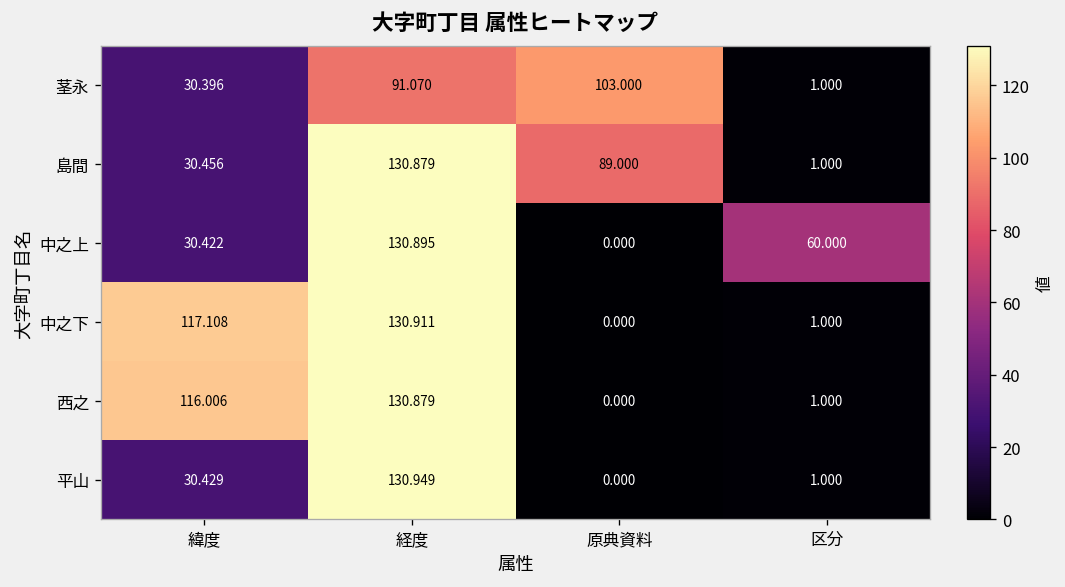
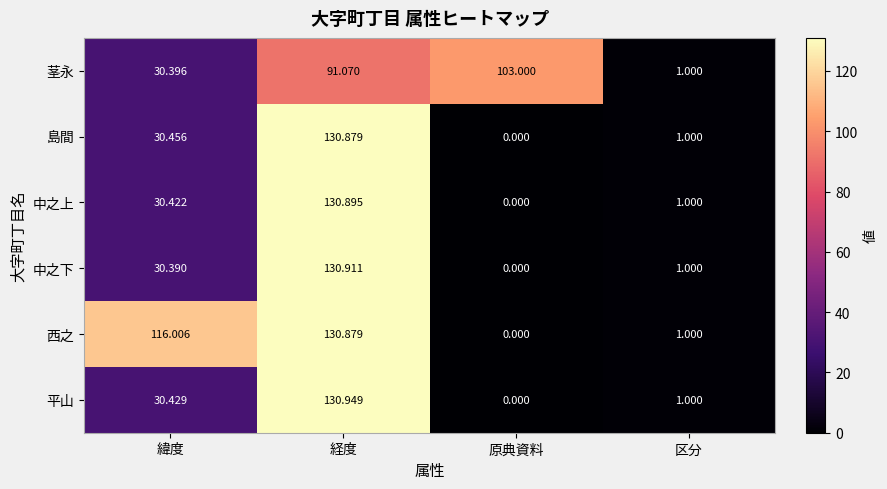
  {
    "茎永": {
      "緯度": 30.396,
      "経度": 91.070,
      "原典資料": 103.000,
      "区分": 1.000
    },
    "島間": {
      "緯度": 30.456,
      "経度": 130.879,
-     "原典資料": 89.000,
+     "原典資料": 0.000,
      "区分": 1.000
    },
    "中之上": {
      "緯度": 30.422,
      "経度": 130.895,
      "原典資料": 0.000,
-     "区分": 60.000
+     "区分": 1.000
    },
    "中之下": {
-     "緯度": 117.108,
+     "緯度": 30.390,
      "経度": 130.911,
      "原典資料": 0.000,
      "区分": 1.000
    },
    "西之": {
      "緯度": 116.006,
      "経度": 130.879,
      "原典資料": 0.000,
      "区分": 1.000
    },
    "平山": {
      "緯度": 30.429,
      "経度": 130.949,
      "原典資料": 0.000,
      "区分": 1.000
    }
  }
